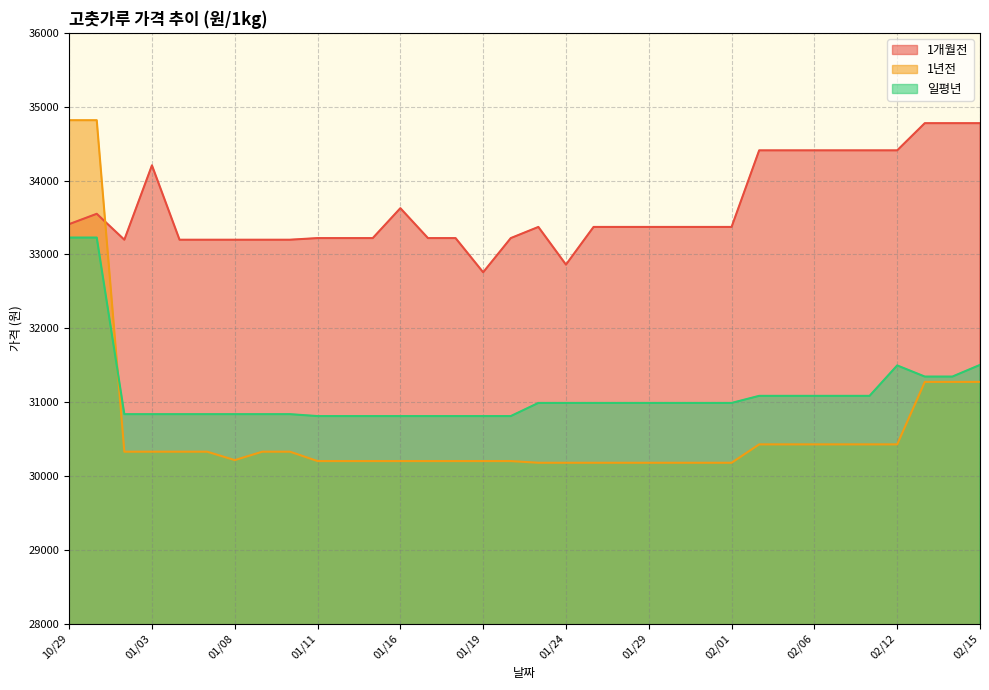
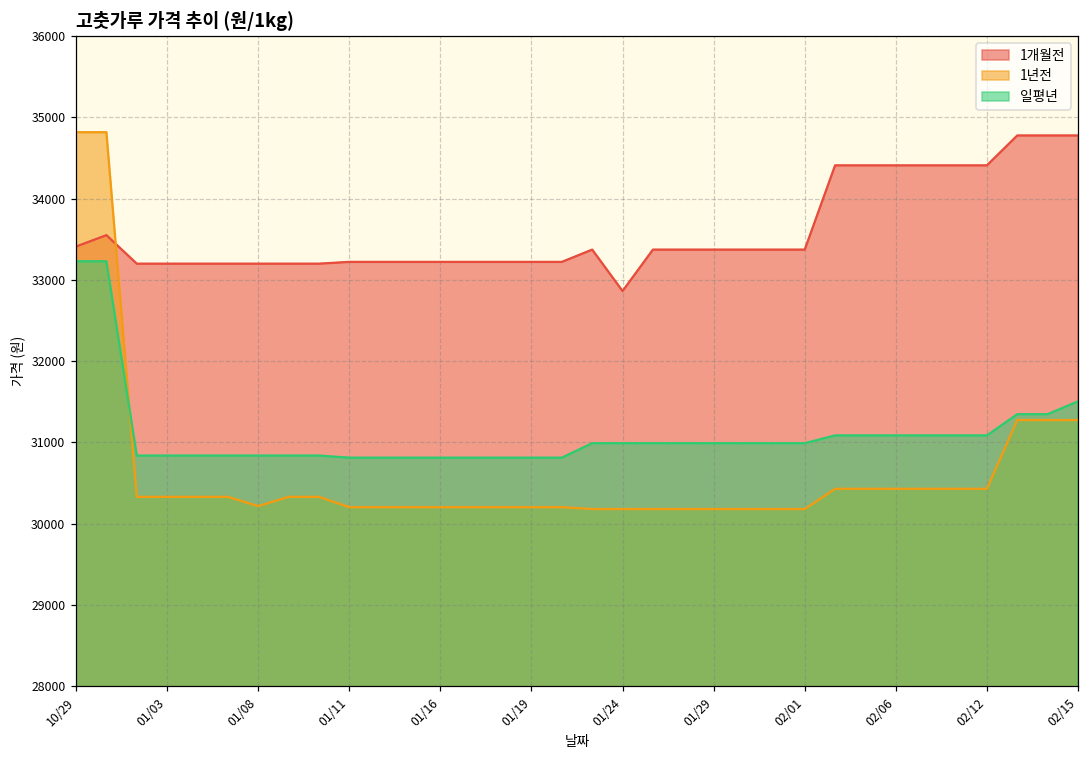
  {
    "1개월전": {
      "10/29": 33400,
-     "01/03": 34200,
+     "01/03": 33200,
      "01/08": 33200,
      "01/11": 33200,
-     "01/16": 33600,
-     "01/19": 32800,
+     "01/16": 33200,
+     "01/19": 33200,
      "01/24": 32900,
      "01/29": 33400,
      "02/01": 33400,
      "02/06": 34400,
      "02/12": 34400,
      "02/15": 34800
    },
    "1년전": {
      "10/29": 34800,
      "01/03": 30300,
      "01/08": 30200,
      "01/11": 30200,
      "01/16": 30200,
      "01/19": 30200,
      "01/24": 30200,
      "01/29": 30200,
      "02/01": 30200,
      "02/06": 30400,
      "02/12": 30400,
      "02/15": 31300
    },
    "일평년": {
      "10/29": 33200,
      "01/03": 30800,
      "01/08": 30800,
      "01/11": 30800,
      "01/16": 30800,
      "01/19": 30800,
      "01/24": 31000,
      "01/29": 31000,
      "02/01": 31000,
      "02/06": 31100,
-     "02/12": 31500,
+     "02/12": 31100,
      "02/15": 31500
    }
  }
